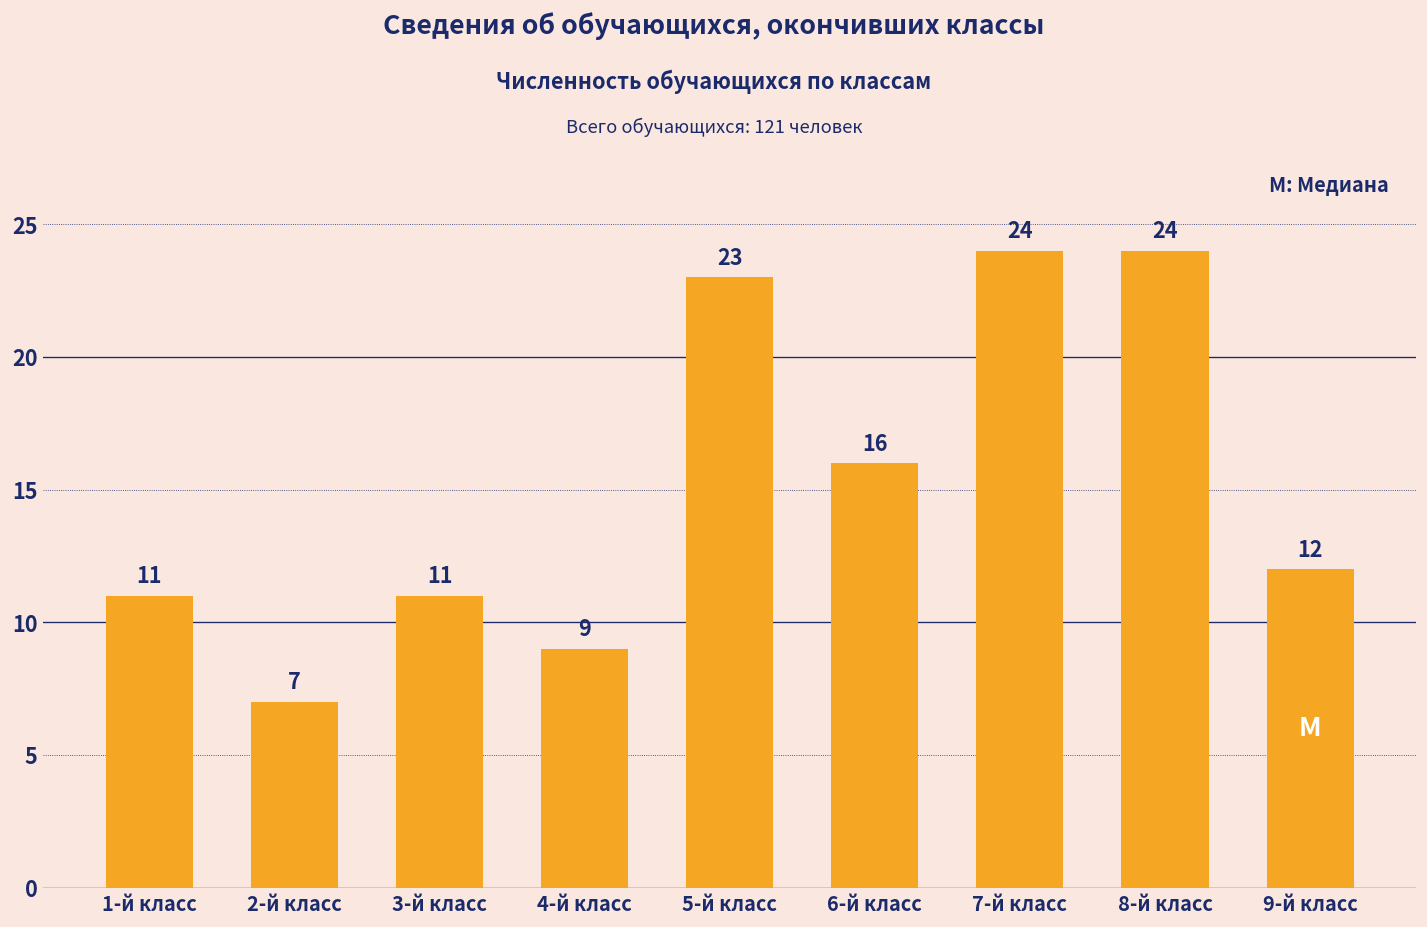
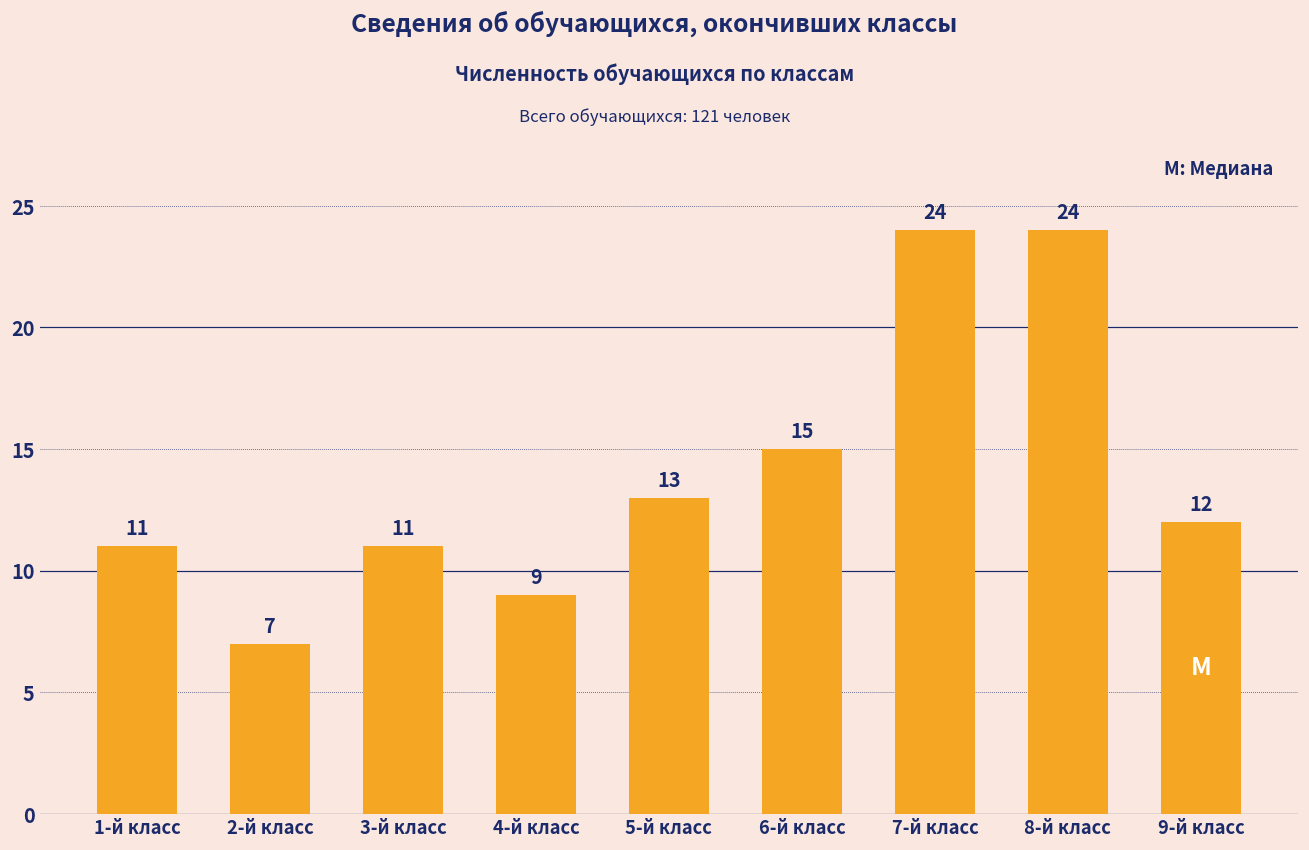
  {
    "1-й класс": 11,
    "2-й класс": 7,
    "3-й класс": 11,
    "4-й класс": 9,
-   "5-й класс": 23,
-   "6-й класс": 16,
+   "5-й класс": 13,
+   "6-й класс": 15,
    "7-й класс": 24,
    "8-й класс": 24,
    "9-й класс": 12
  }
